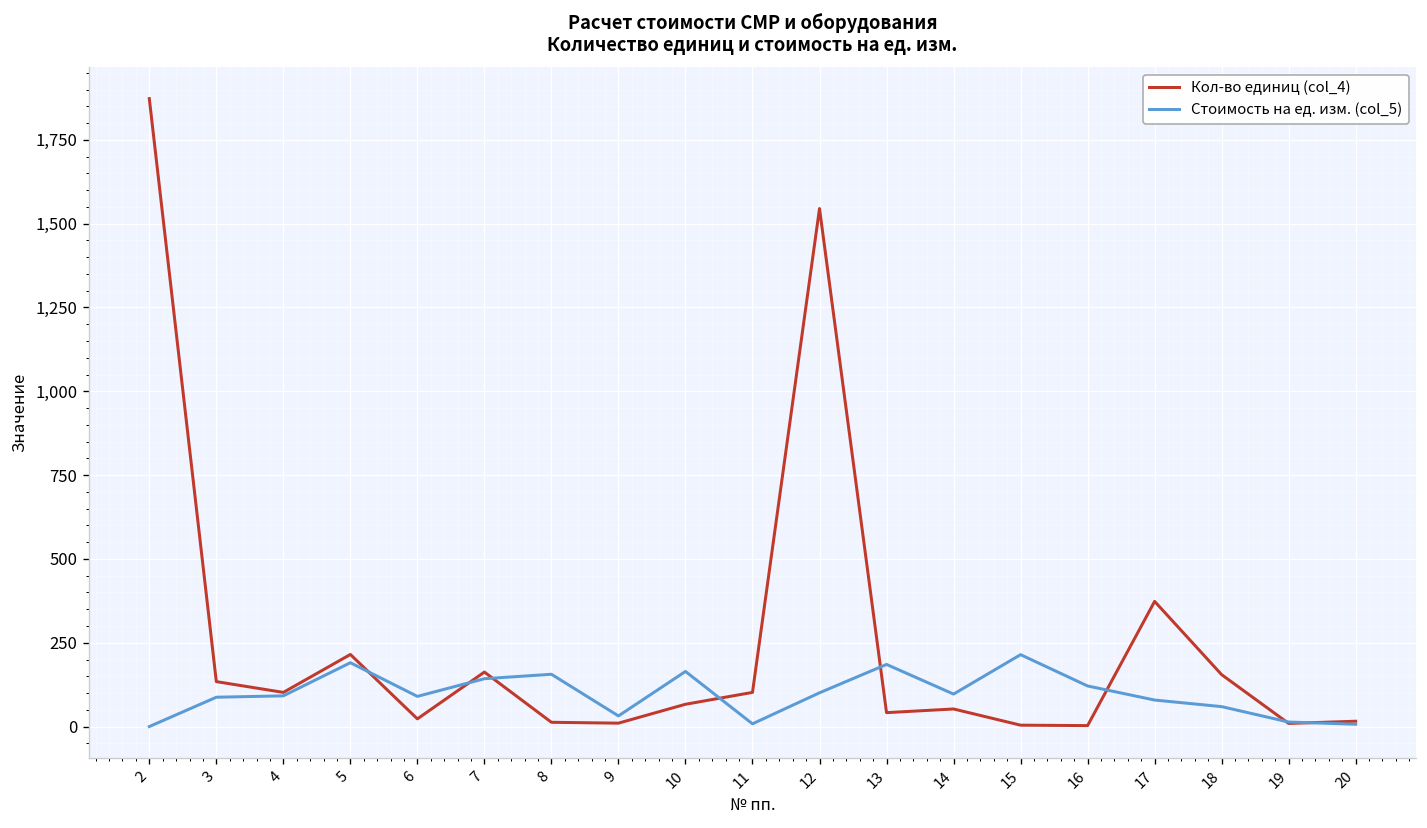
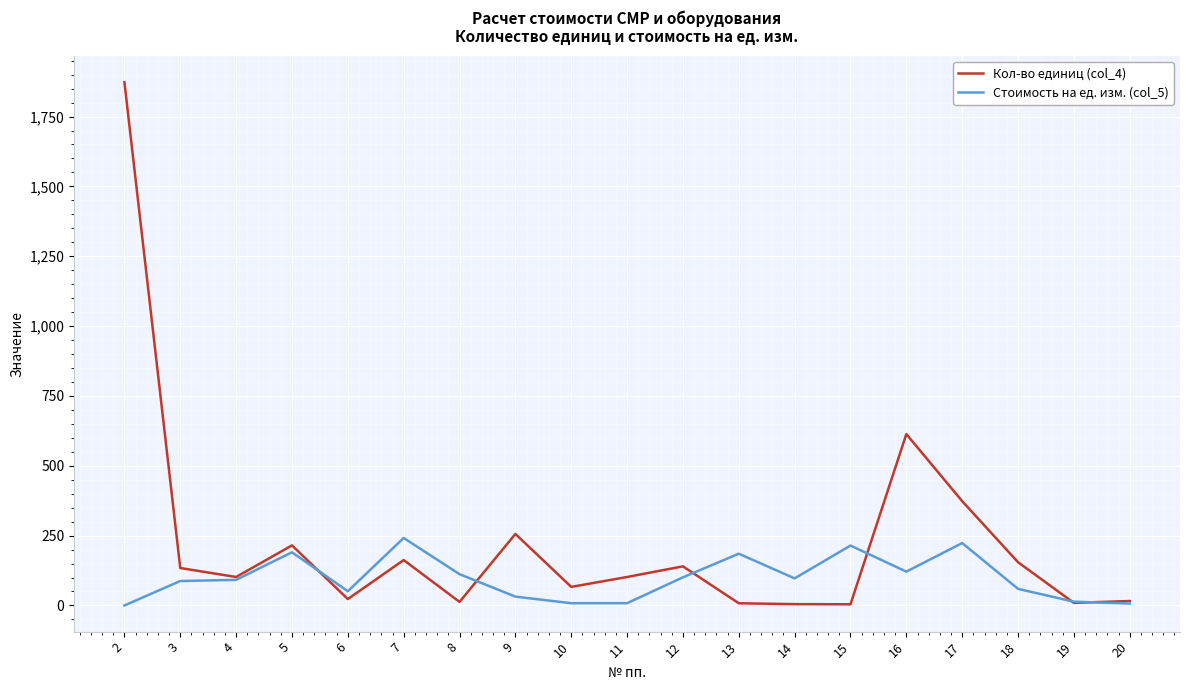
  {
    "Кол-во единиц (col_4)": {
      "2": "1,870",
      "3": "130",
      "4": "100",
      "5": "220",
      "6": "20",
      "7": "160",
      "8": "10",
-     "9": "10",
+     "9": "260",
      "10": "70",
      "11": "100",
-     "12": "1,550",
-     "13": "40",
-     "14": "50",
+     "12": "140",
+     "13": "10",
+     "14": "0",
      "15": "0",
-     "16": "0",
+     "16": "610",
      "17": "370",
      "18": "150"
    },
    "Стоимость на ед. изм. (col_5)": {
      "2": "0",
      "3": "90",
      "4": "90",
      "5": "190",
-     "6": "90",
-     "7": "140",
-     "8": "160",
+     "6": "50",
+     "7": "240",
+     "8": "110",
      "9": "30",
-     "10": "160",
+     "10": "10",
      "11": "10",
      "12": "100",
      "13": "190",
      "14": "100",
      "15": "210",
      "16": "120",
-     "17": "80",
+     "17": "220",
      "18": "60"
    }
  }
